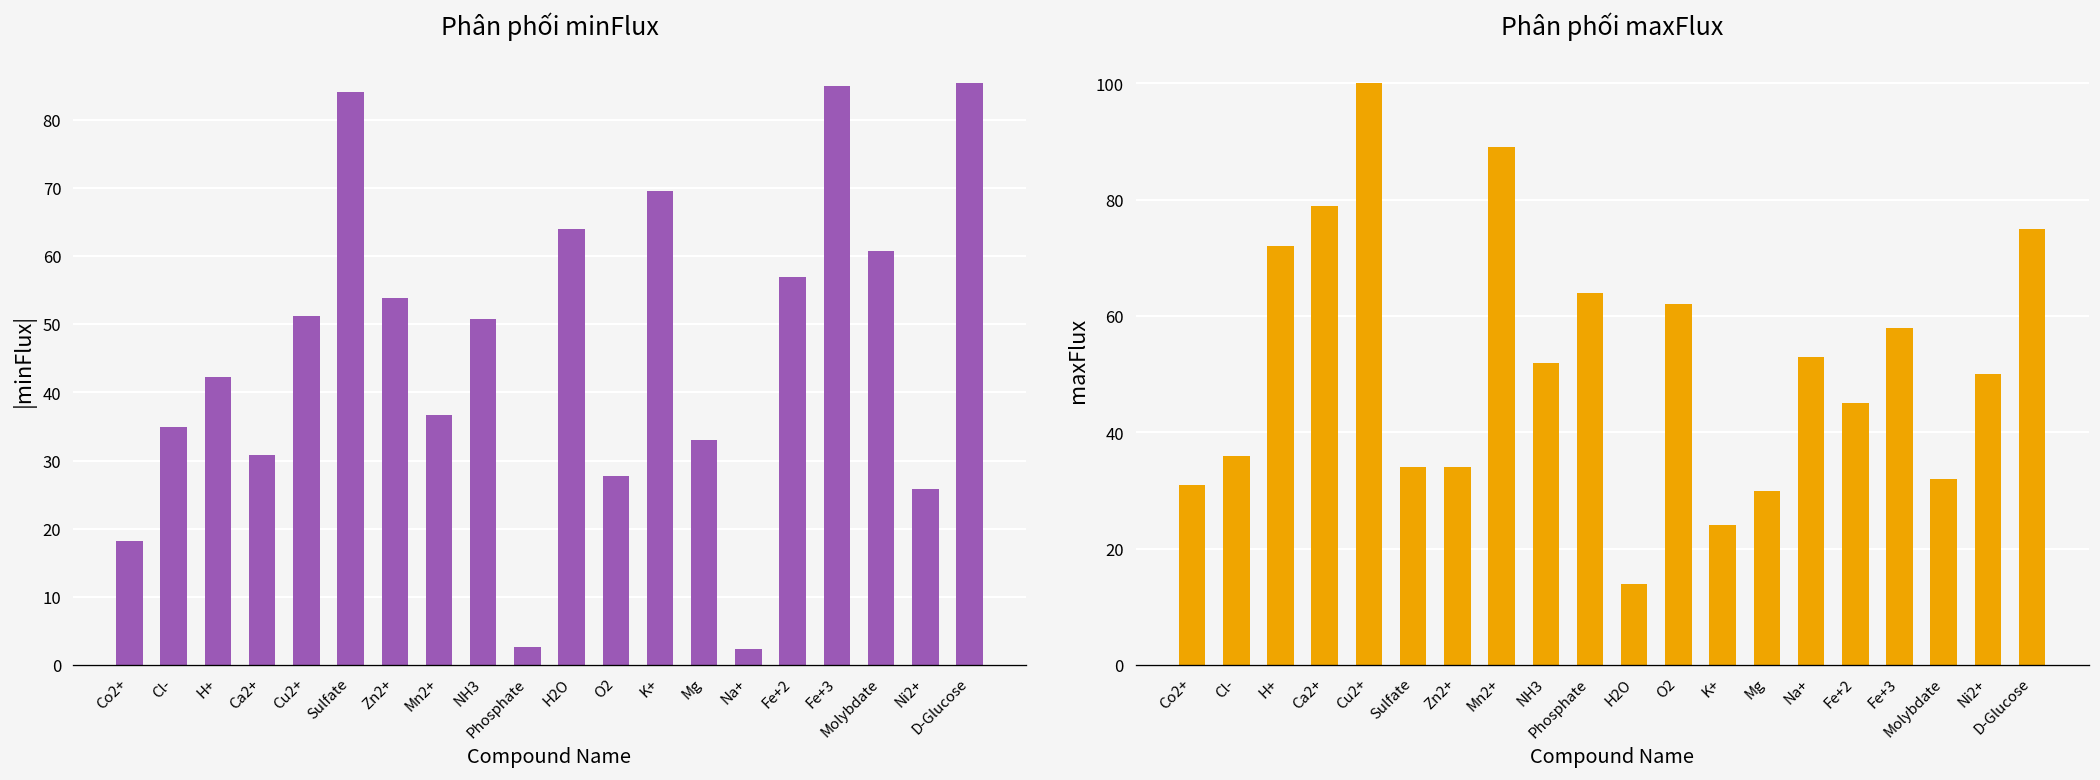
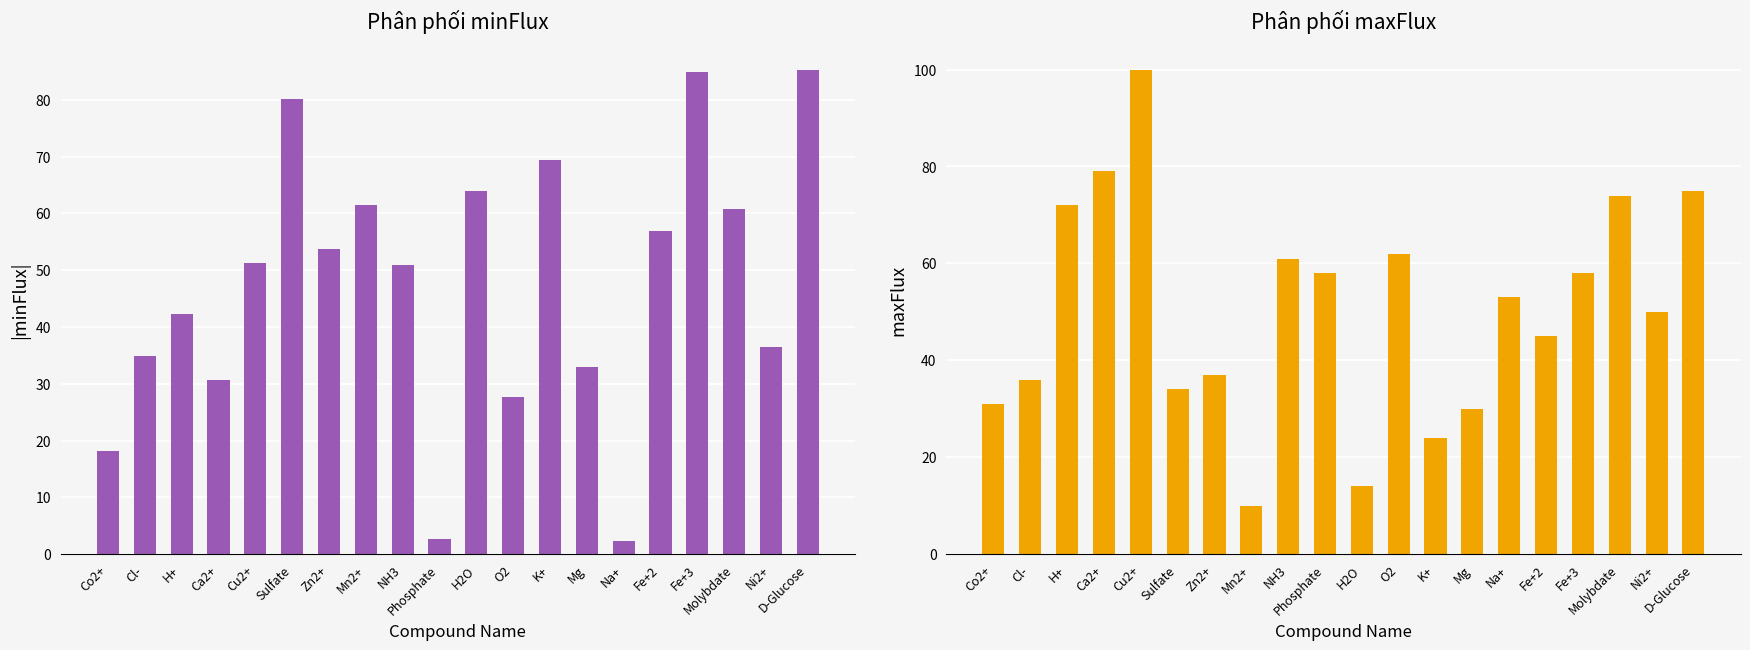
  {
    "Phân phối minFlux": {
      "Co2+": 18,
      "Cl-": 35,
      "H+": 42,
      "Ca2+": 31,
      "Cu2+": 51,
-     "Sulfate": 84,
+     "Sulfate": 80,
      "Zn2+": 54,
-     "Mn2+": 37,
+     "Mn2+": 62,
      "NH3": 51,
      "Phosphate": 3,
      "H2O": 64,
      "O2": 28,
      "K+": 69,
      "Mg": 33,
      "Na+": 2,
      "Fe+2": 57,
      "Fe+3": 85,
      "Molybdate": 61,
-     "Ni2+": 26,
+     "Ni2+": 36,
      "D-Glucose": 85
    },
    "Phân phối maxFlux": {
      "Co2+": 31,
      "Cl-": 36,
      "H+": 72,
      "Ca2+": 79,
      "Cu2+": 100,
      "Sulfate": 34,
-     "Zn2+": 34,
-     "Mn2+": 89,
-     "NH3": 52,
-     "Phosphate": 64,
+     "Zn2+": 37,
+     "Mn2+": 10,
+     "NH3": 61,
+     "Phosphate": 58,
      "H2O": 14,
      "O2": 62,
      "K+": 24,
      "Mg": 30,
      "Na+": 53,
      "Fe+2": 45,
      "Fe+3": 58,
-     "Molybdate": 32,
+     "Molybdate": 74,
      "Ni2+": 50,
      "D-Glucose": 75
    }
  }
